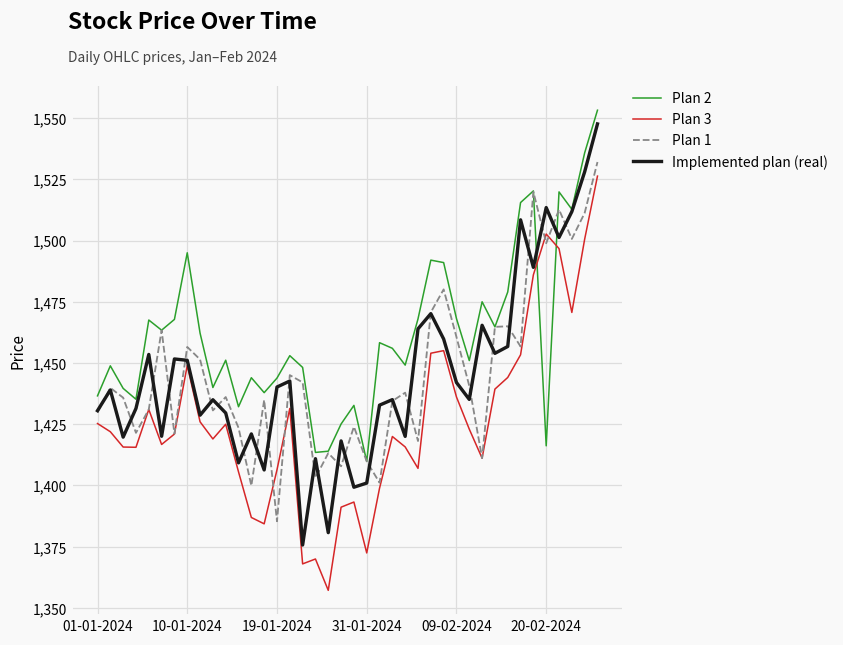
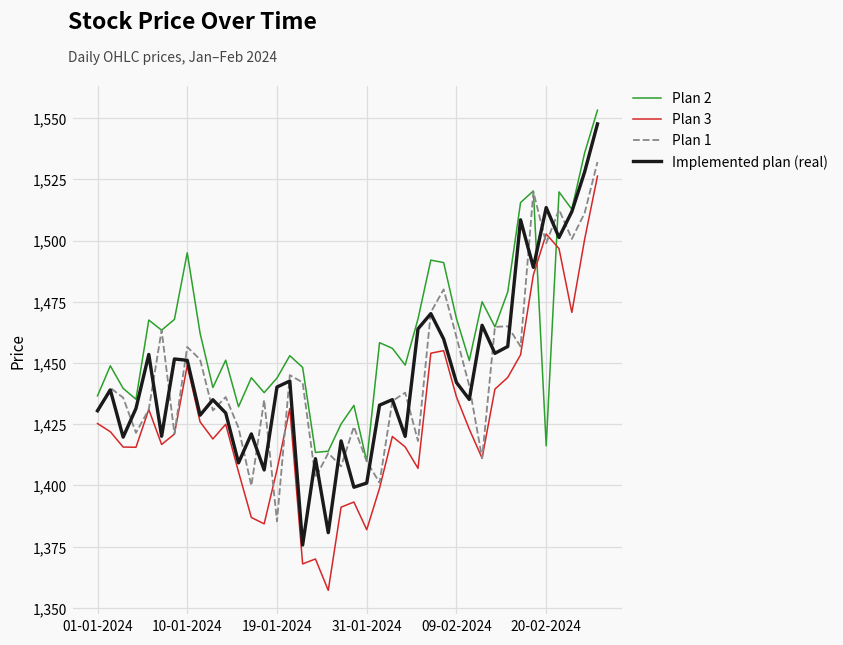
  {
    "Plan 2": {
      "01-01-2024": "1,437",
      "10-01-2024": "1,495",
      "19-01-2024": "1,444",
      "09-02-2024": "1,468",
      "20-02-2024": "1,416"
    },
    "Plan 3": {
      "01-01-2024": "1,425",
      "10-01-2024": "1,449",
      "19-01-2024": "1,406",
-     "31-01-2024": "1,372",
+     "31-01-2024": "1,382",
      "09-02-2024": "1,436",
      "20-02-2024": "1,503"
    },
    "Plan 1": {
      "10-01-2024": "1,457",
      "19-01-2024": "1,385",
      "09-02-2024": "1,461",
      "20-02-2024": "1,499"
    },
    "Implemented plan (real)": {
      "10-01-2024": "1,451",
      "19-01-2024": "1,440",
      "31-01-2024": "1,401",
      "09-02-2024": "1,442",
      "20-02-2024": "1,513"
    }
  }
